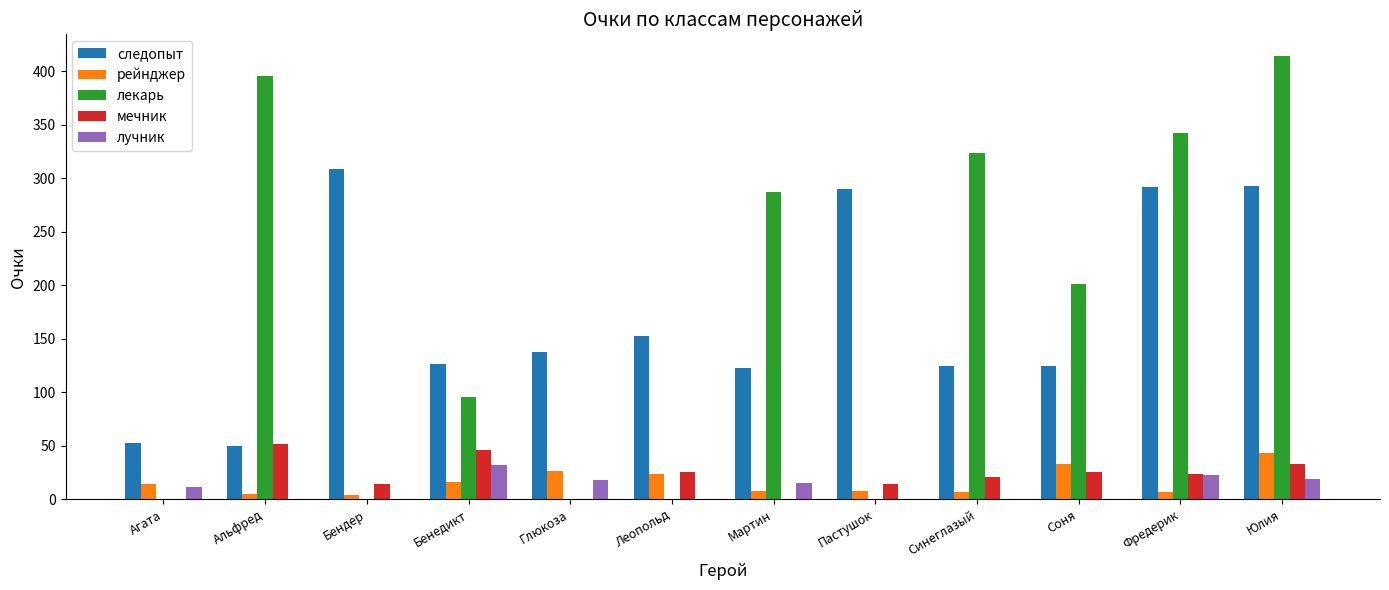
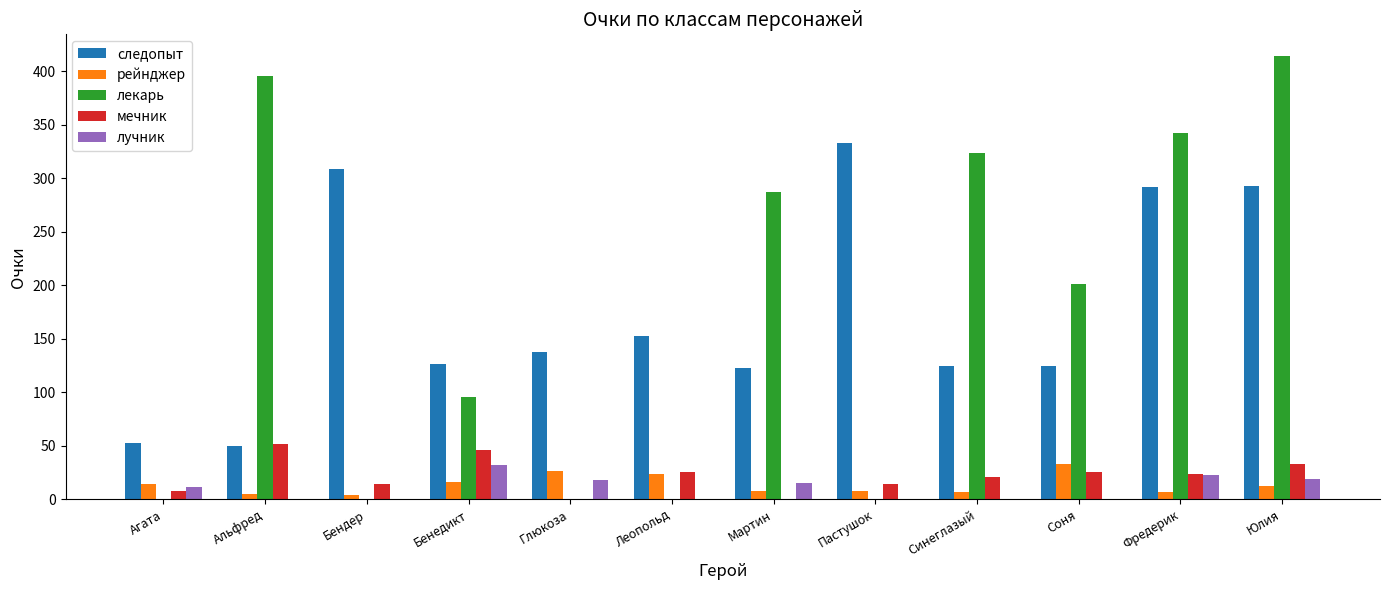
  {
    "следопыт": {
      "Агата": 53,
      "Альфред": 50,
      "Бендер": 309,
      "Бенедикт": 126,
      "Глюкоза": 138,
      "Леопольд": 153,
      "Мартин": 123,
-     "Пастушок": 290,
+     "Пастушок": 333,
      "Синеглазый": 125,
      "Соня": 125,
      "Фредерик": 292,
      "Юлия": 293
    },
    "рейнджер": {
      "Агата": 14,
      "Альфред": 5,
      "Бендер": 4,
      "Бенедикт": 16,
      "Глюкоза": 26,
      "Леопольд": 24,
      "Мартин": 8,
      "Пастушок": 8,
      "Синеглазый": 7,
      "Соня": 33,
      "Фредерик": 7,
-     "Юлия": 43
+     "Юлия": 12
    },
    "лекарь": {
      "Агата": 0,
      "Альфред": 396,
      "Бендер": 0,
      "Бенедикт": 96,
      "Глюкоза": 0,
      "Леопольд": 0,
      "Мартин": 287,
      "Пастушок": 0,
      "Синеглазый": 324,
      "Соня": 201,
      "Фредерик": 342,
      "Юлия": 414
    },
    "мечник": {
-     "Агата": 0,
+     "Агата": 8,
      "Альфред": 52,
      "Бендер": 15,
      "Бенедикт": 46,
      "Глюкоза": 0,
      "Леопольд": 25,
      "Мартин": 0,
      "Пастушок": 15,
      "Синеглазый": 21,
      "Соня": 25,
      "Фредерик": 24,
      "Юлия": 33
    },
    "лучник": {
      "Агата": 11,
      "Альфред": 0,
      "Бендер": 0,
      "Бенедикт": 32,
      "Глюкоза": 18,
      "Леопольд": 0,
      "Мартин": 15,
      "Пастушок": 0,
      "Синеглазый": 0,
      "Соня": 0,
      "Фредерик": 23,
      "Юлия": 19
    }
  }
